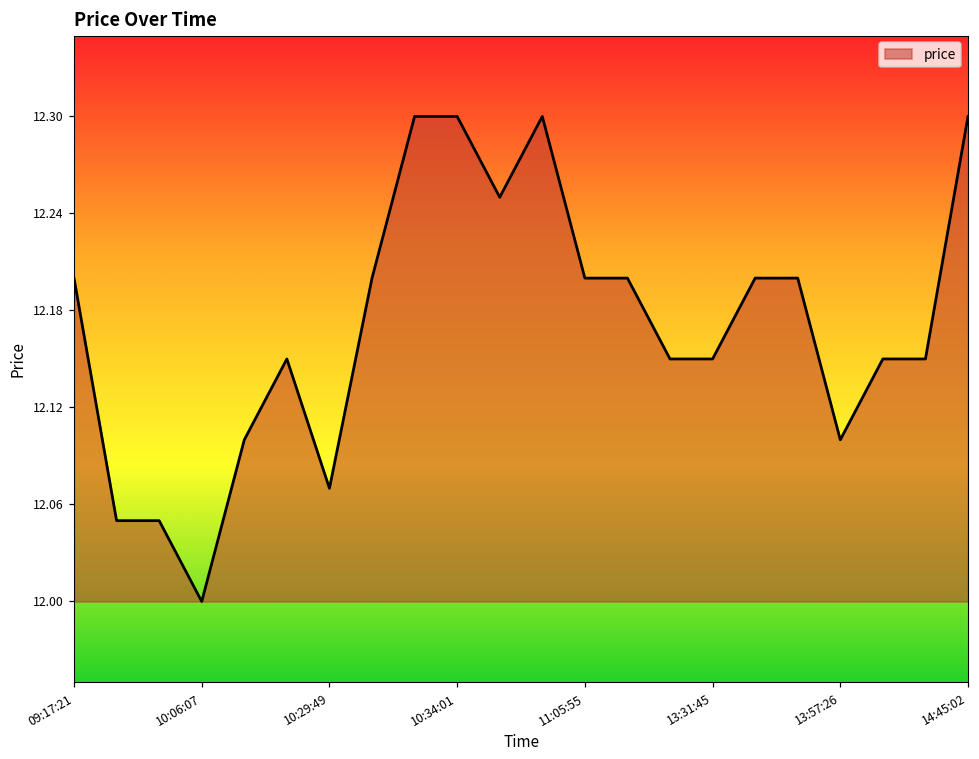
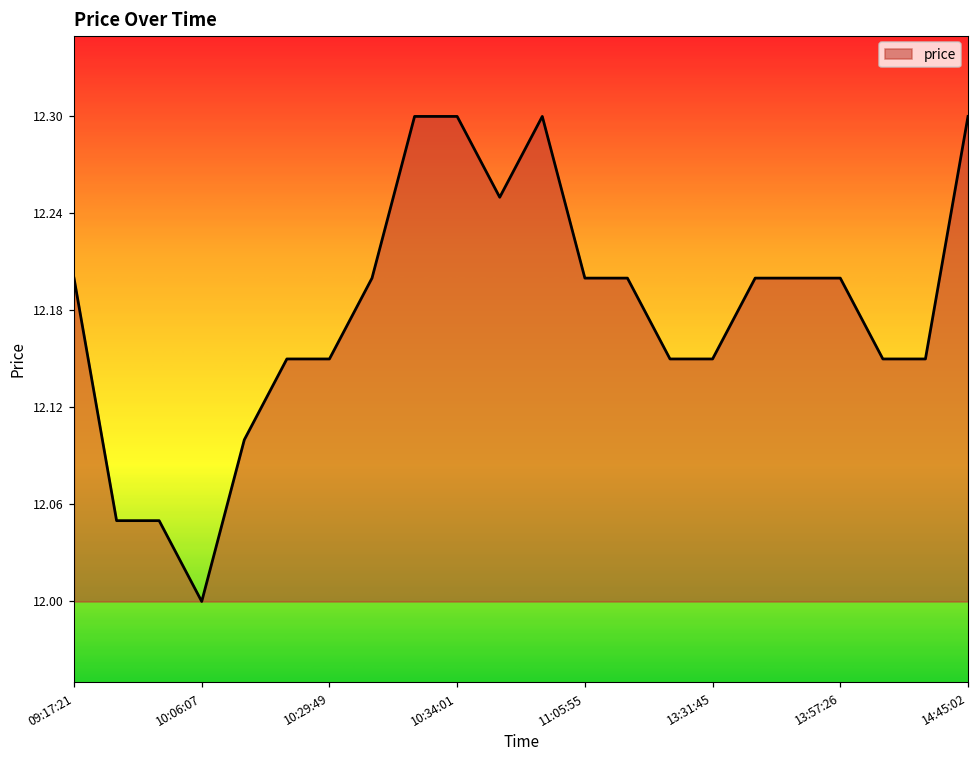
  {
    "09:17:21": 12.20,
    "10:06:07": 12.00,
-   "10:29:49": 12.07,
+   "10:29:49": 12.15,
    "10:34:01": 12.30,
    "11:05:55": 12.20,
    "13:31:45": 12.15,
-   "13:57:26": 12.1,
+   "13:57:26": 12.2,
    "14:45:02": 12.30
  }
